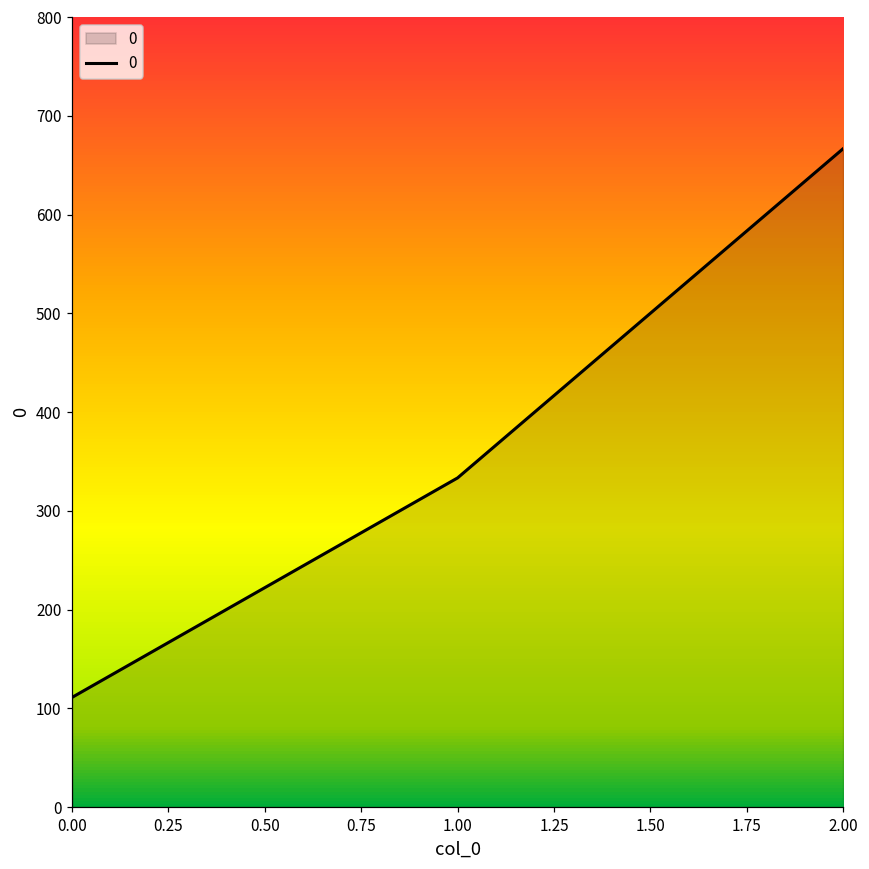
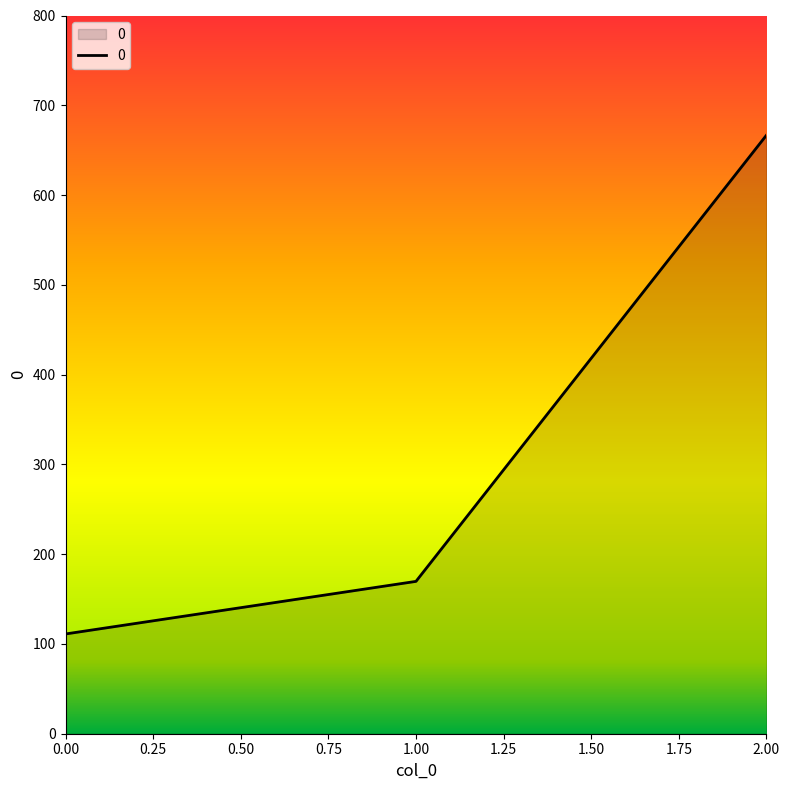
  {
    "0.00": 110,
-   "1.00": 330,
+   "1.00": 170,
    "2.00": 670
  }
